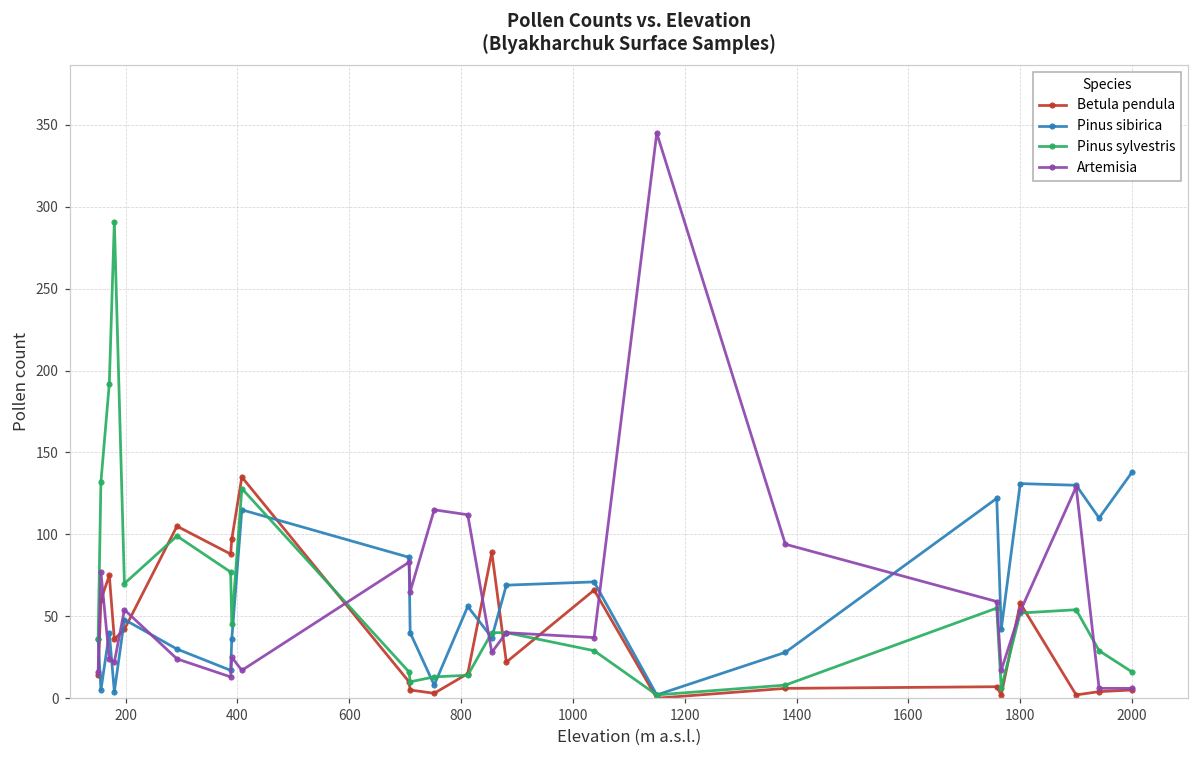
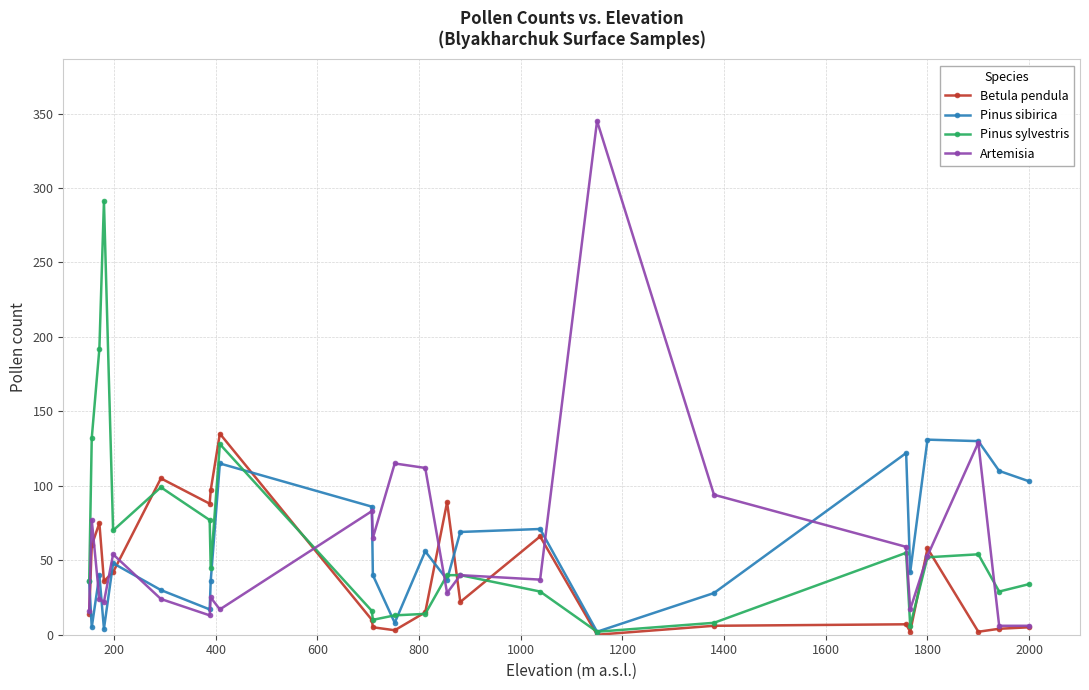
  {
    "Betula pendula": {
      "1800": 58
    },
    "Pinus sibirica": {
      "1800": 131,
-     "2000": 138
+     "2000": 103
    },
    "Pinus sylvestris": {
-     "2000": 16
+     "2000": 34
    }
  }
